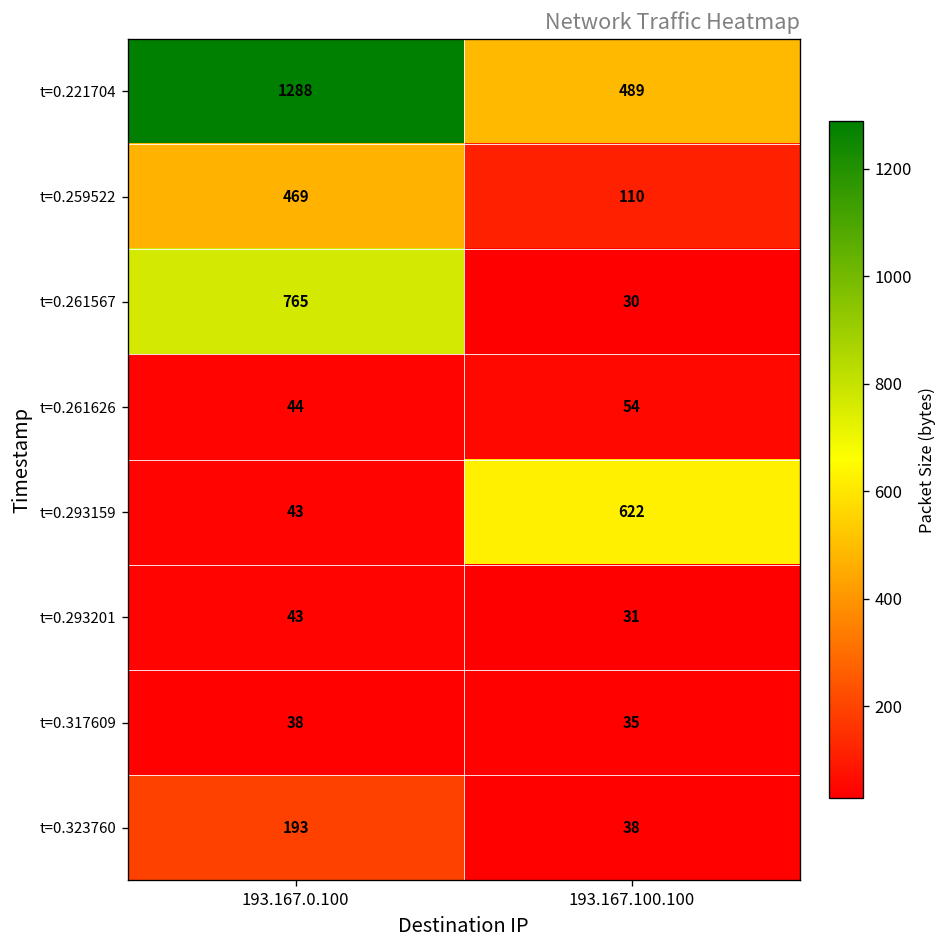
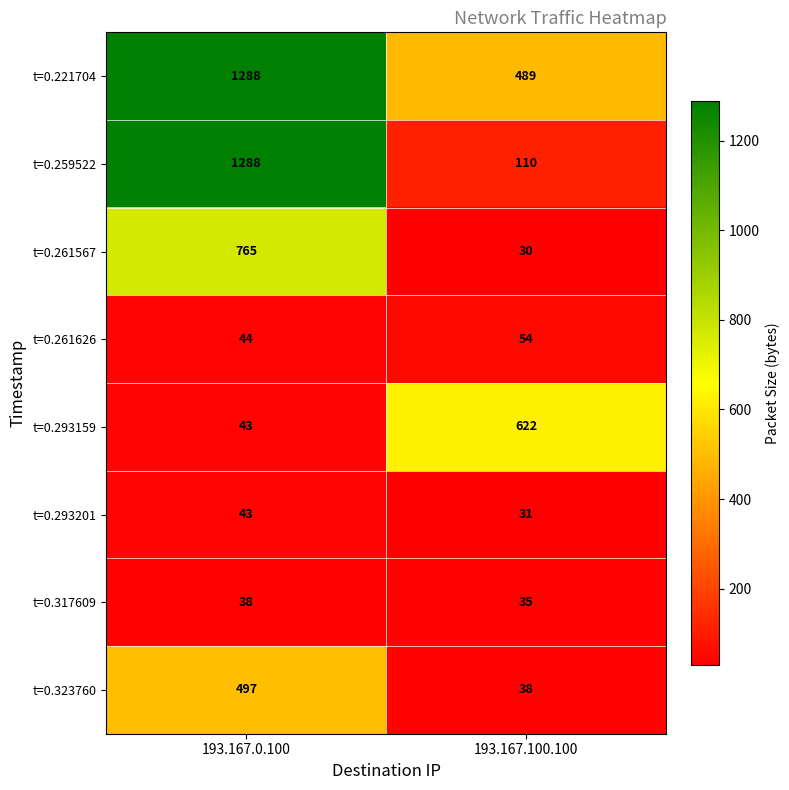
  {
    "t=0.221704": {
      "193.167.0.100": 1288,
      "193.167.100.100": 489
    },
    "t=0.259522": {
-     "193.167.0.100": 469,
+     "193.167.0.100": 1288,
      "193.167.100.100": 110
    },
    "t=0.261567": {
      "193.167.0.100": 765,
      "193.167.100.100": 30
    },
    "t=0.261626": {
      "193.167.0.100": 44,
      "193.167.100.100": 54
    },
    "t=0.293159": {
      "193.167.0.100": 43,
      "193.167.100.100": 622
    },
    "t=0.293201": {
      "193.167.0.100": 43,
      "193.167.100.100": 31
    },
    "t=0.317609": {
      "193.167.0.100": 38,
      "193.167.100.100": 35
    },
    "t=0.323760": {
-     "193.167.0.100": 193,
+     "193.167.0.100": 497,
      "193.167.100.100": 38
    }
  }
